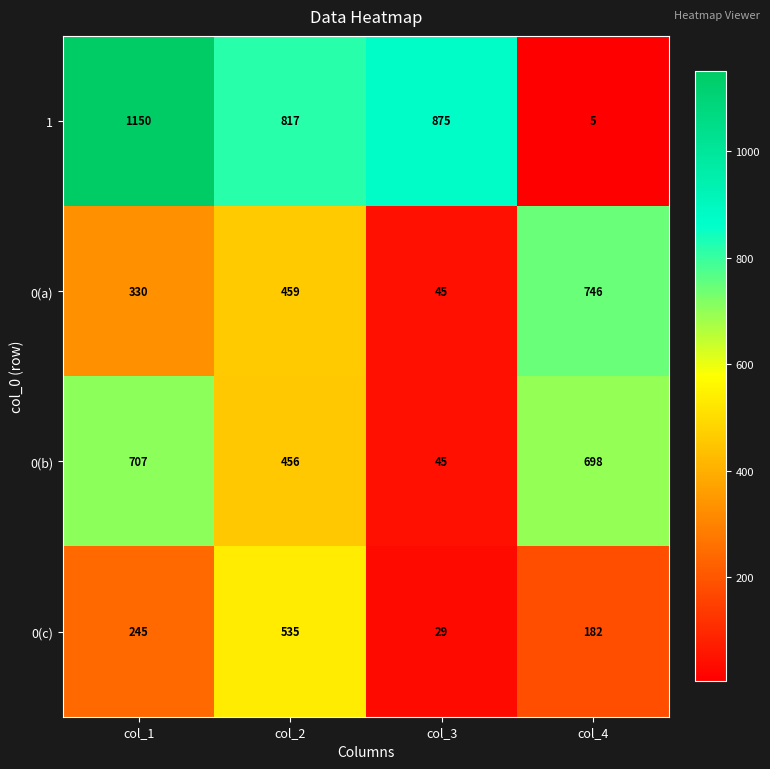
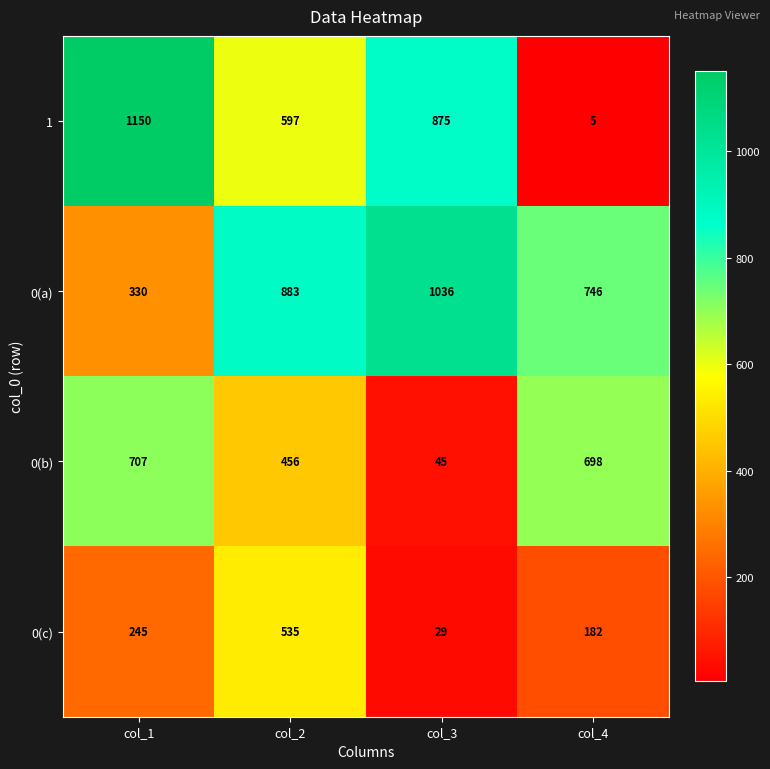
  {
    "1": {
      "col_1": 1150,
-     "col_2": 817,
+     "col_2": 597,
      "col_3": 875,
      "col_4": 5
    },
    "0(a)": {
      "col_1": 330,
-     "col_2": 459,
-     "col_3": 45,
+     "col_2": 883,
+     "col_3": 1036,
      "col_4": 746
    },
    "0(b)": {
      "col_1": 707,
      "col_2": 456,
      "col_3": 45,
      "col_4": 698
    },
    "0(c)": {
      "col_1": 245,
      "col_2": 535,
      "col_3": 29,
      "col_4": 182
    }
  }
